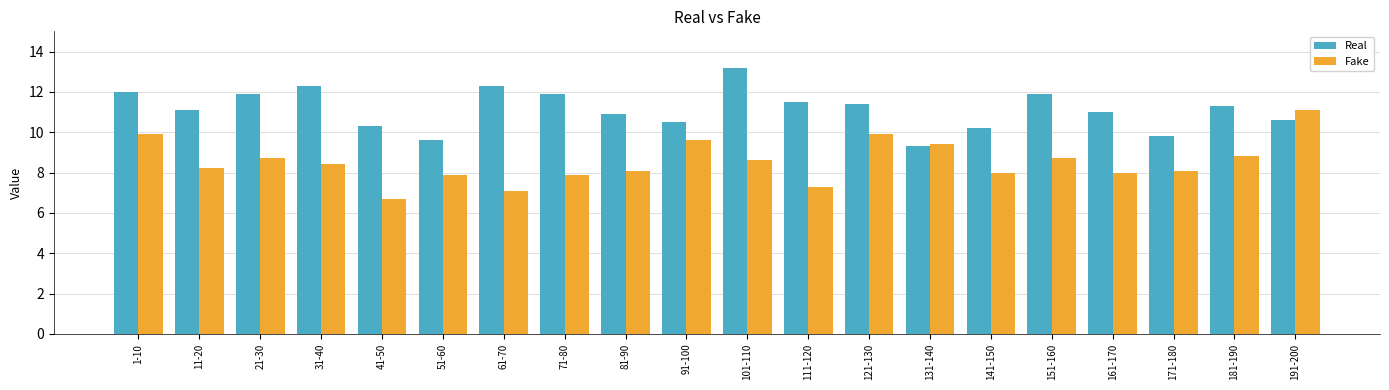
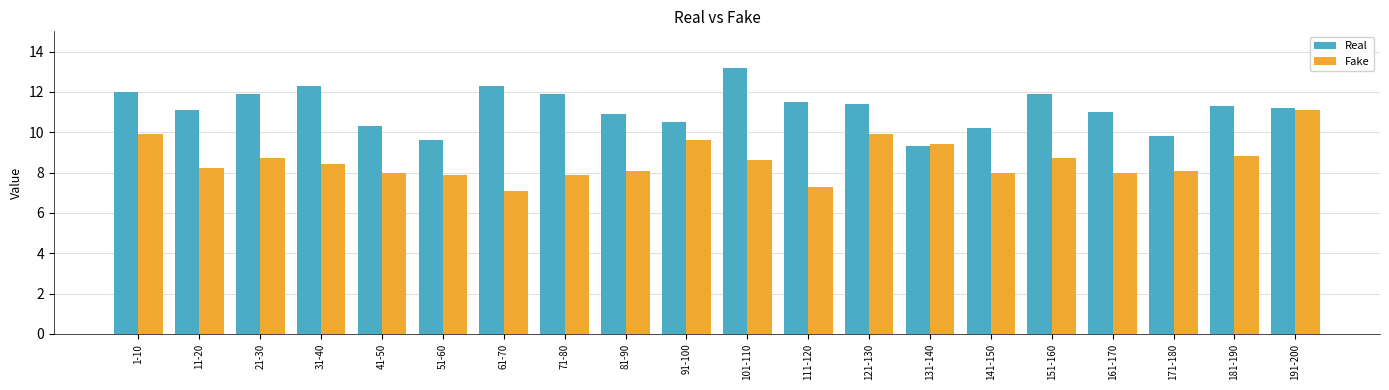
  {
    "Real": {
      "1-10": 12.0,
      "11-20": 11.1,
      "21-30": 11.9,
      "31-40": 12.3,
      "41-50": 10.3,
      "51-60": 9.6,
      "61-70": 12.3,
      "71-80": 11.9,
      "81-90": 10.9,
      "91-100": 10.5,
      "101-110": 13.2,
      "111-120": 11.5,
      "121-130": 11.4,
      "131-140": 9.3,
      "141-150": 10.2,
      "151-160": 11.9,
      "161-170": 11.0,
      "171-180": 9.8,
      "181-190": 11.3,
-     "191-200": 10.6
+     "191-200": 11.2
    },
    "Fake": {
      "1-10": 9.9,
      "11-20": 8.2,
      "21-30": 8.7,
      "31-40": 8.4,
-     "41-50": 6.7,
+     "41-50": 8.0,
      "51-60": 7.9,
      "61-70": 7.1,
      "71-80": 7.9,
      "81-90": 8.1,
      "91-100": 9.6,
      "101-110": 8.6,
      "111-120": 7.3,
      "121-130": 9.9,
      "131-140": 9.4,
      "141-150": 8.0,
      "151-160": 8.7,
      "161-170": 8.0,
      "171-180": 8.1,
      "181-190": 8.8,
      "191-200": 11.1
    }
  }
